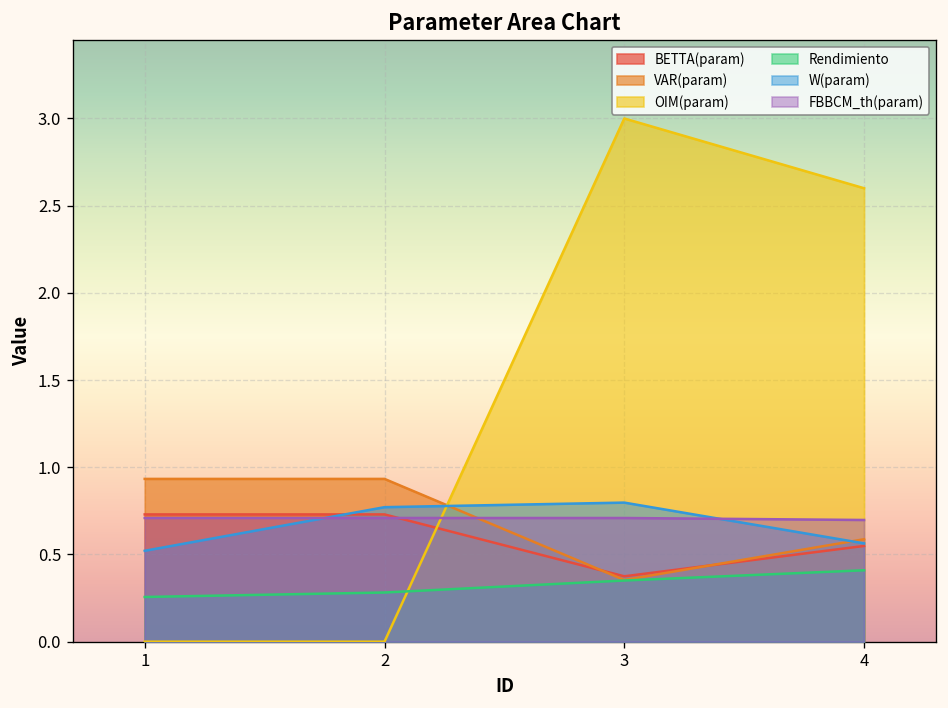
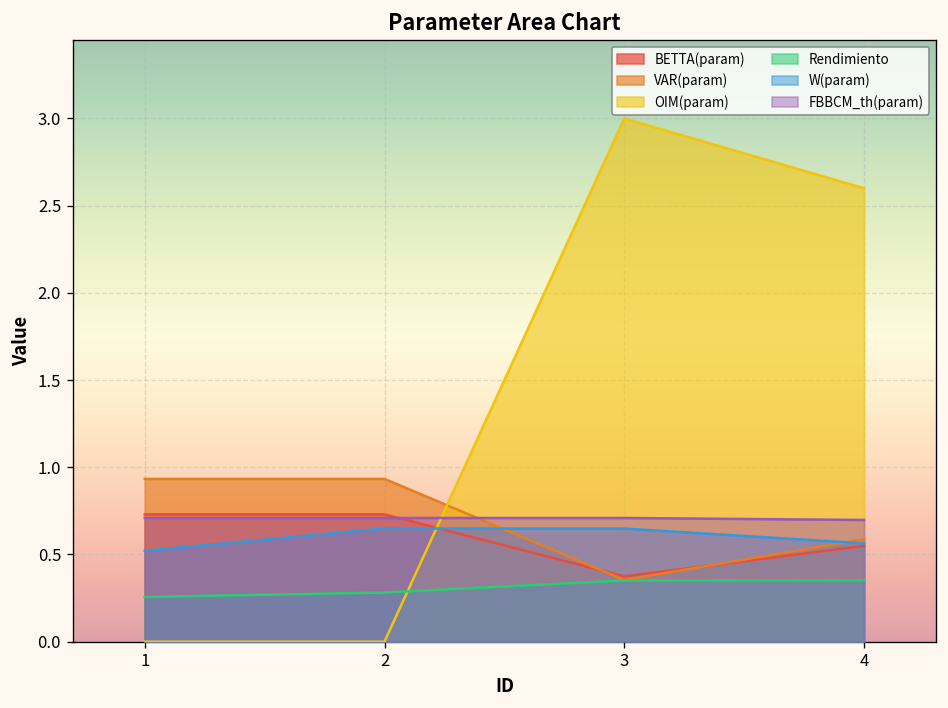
  {
    "OIM(param)": {
      "1": 0.00,
      "2": 0.00,
      "3": 3.00,
      "4": 2.60
    },
    "Rendimiento": {
      "1": 0.26,
      "2": 0.28,
-     "4": 0.41
+     "4": 0.35
    },
    "W(param)": {
      "1": 0.52,
-     "2": 0.77,
-     "3": 0.80
+     "2": 0.65,
+     "3": 0.65
    },
    "FBBCM_th(param)": {
      "1": 0.71,
      "2": 0.71,
      "3": 0.71,
      "4": 0.70
    }
  }
